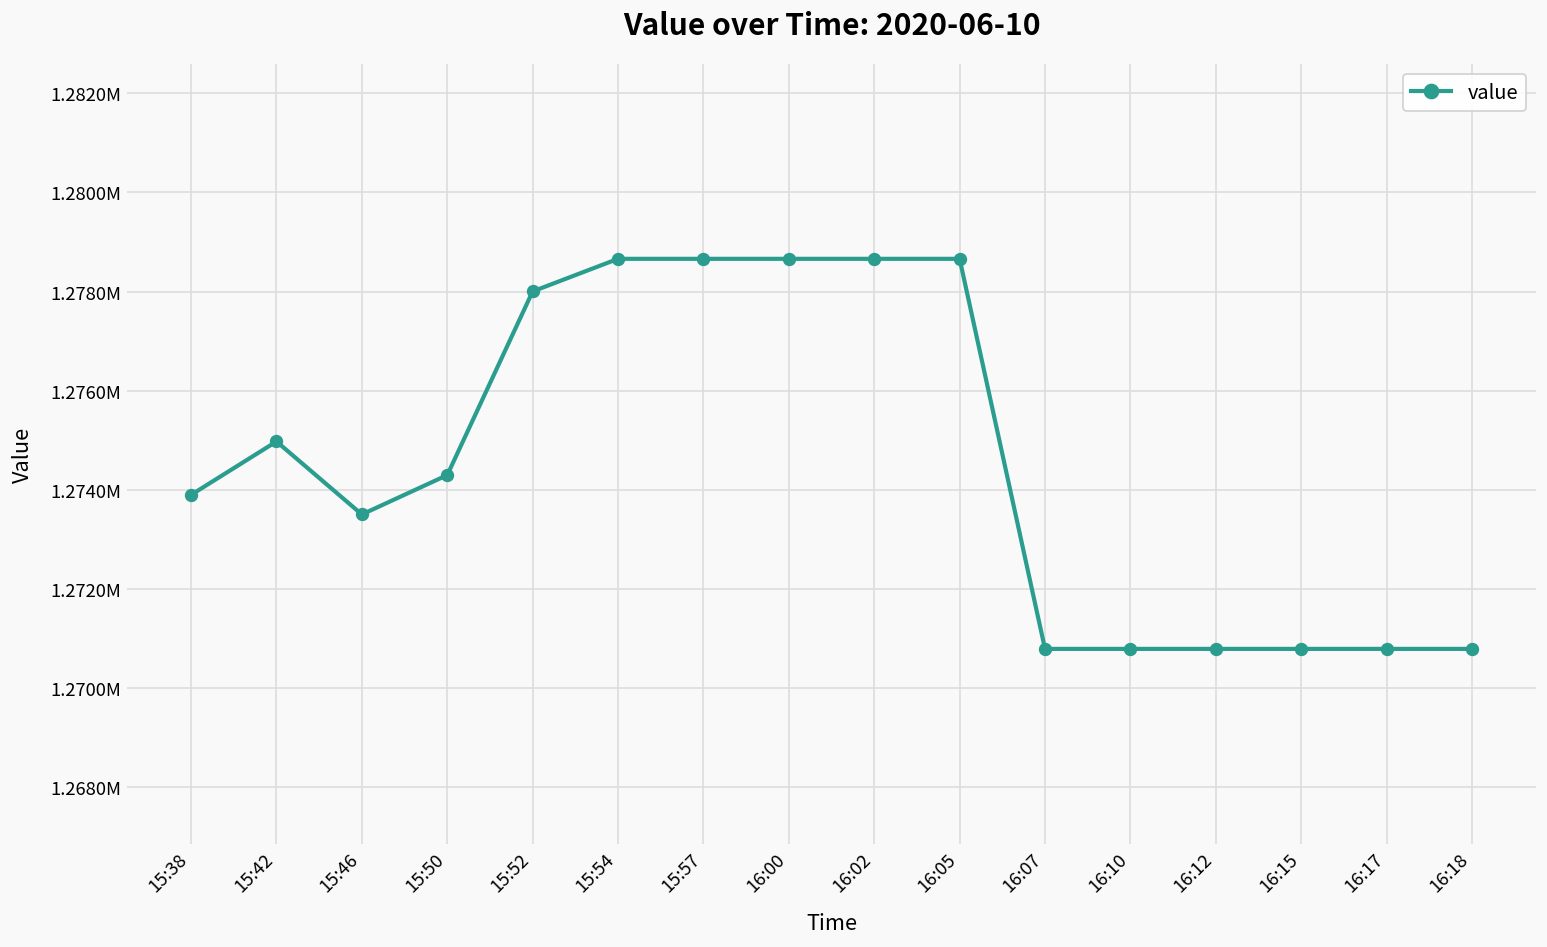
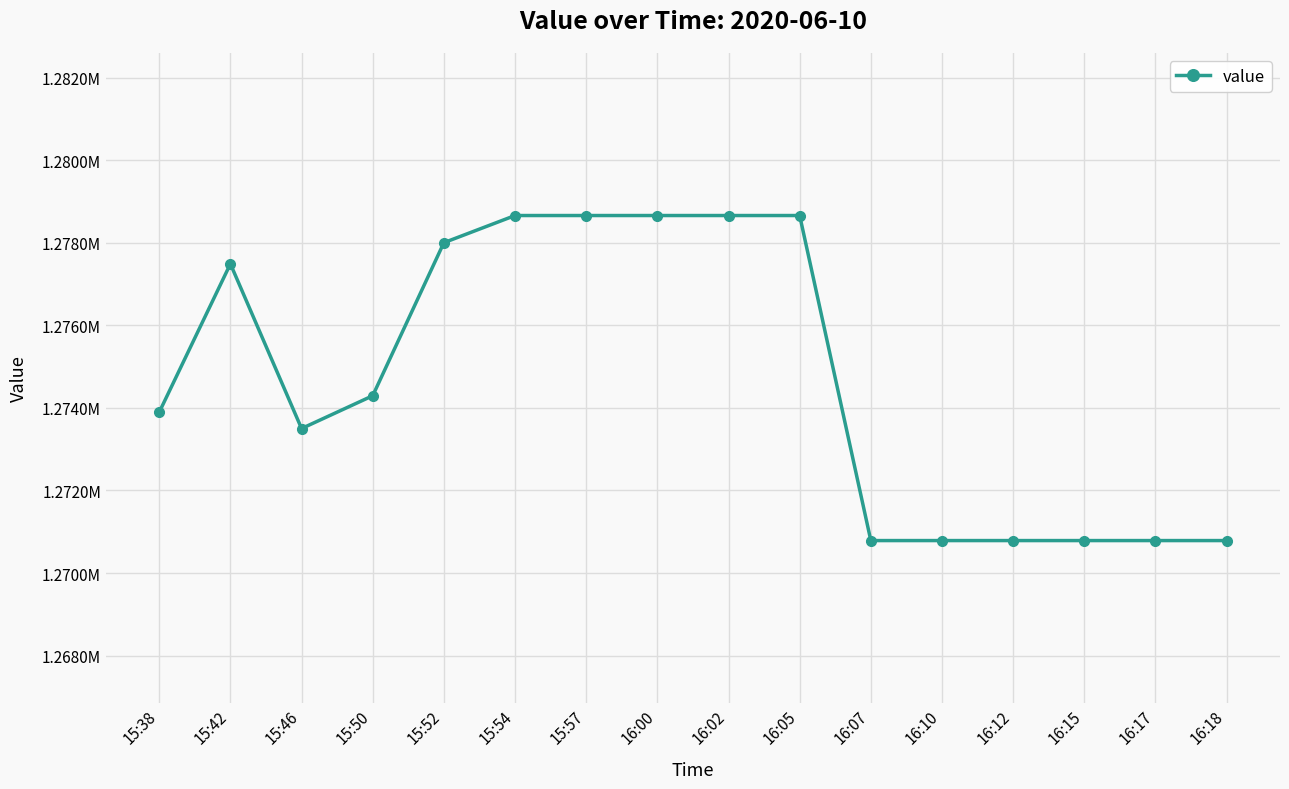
  {
    "15:38": 1273900,
-   "15:42": 1275000,
+   "15:42": 1277500,
    "15:46": 1273500,
    "15:50": 1274300,
    "15:52": 1278000,
    "15:54": 1278700,
    "15:57": 1278700,
    "16:00": 1278700,
    "16:02": 1278700,
    "16:05": 1278700,
    "16:07": 1270800,
    "16:10": 1270800,
    "16:12": 1270800,
    "16:15": 1270800,
    "16:17": 1270800,
    "16:18": 1270800
  }
